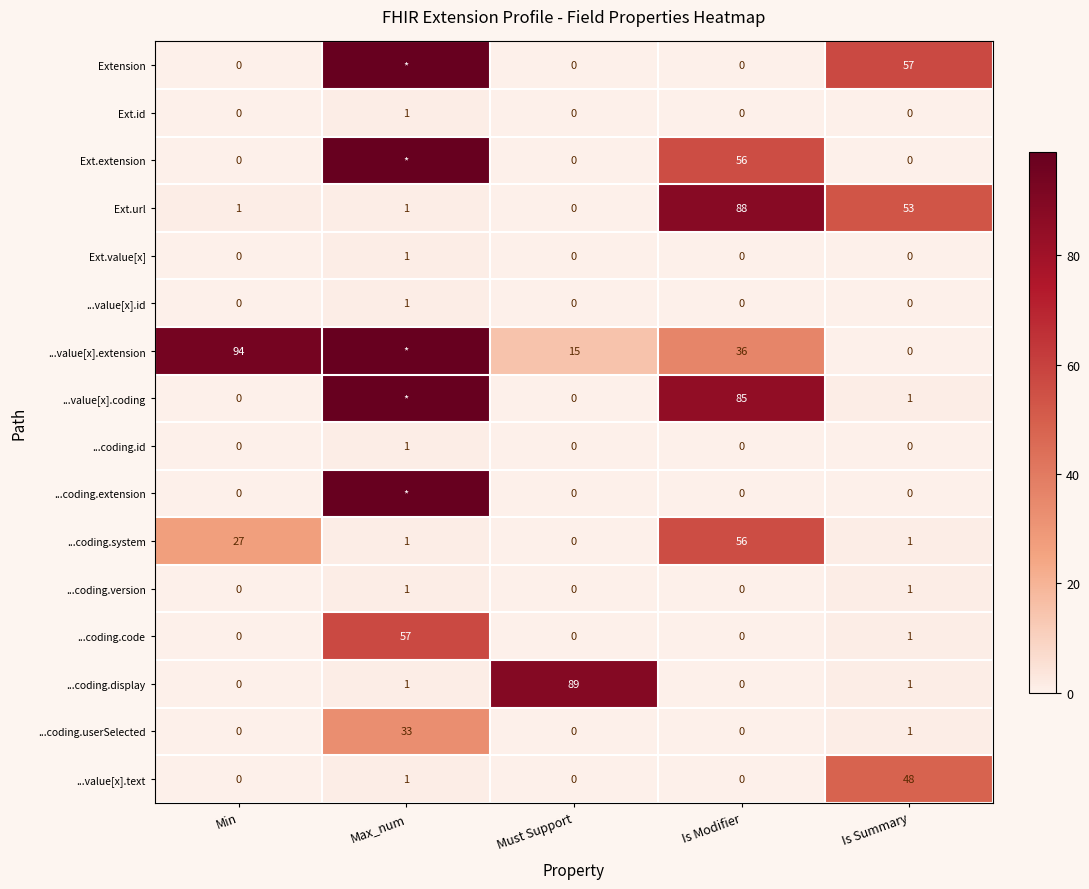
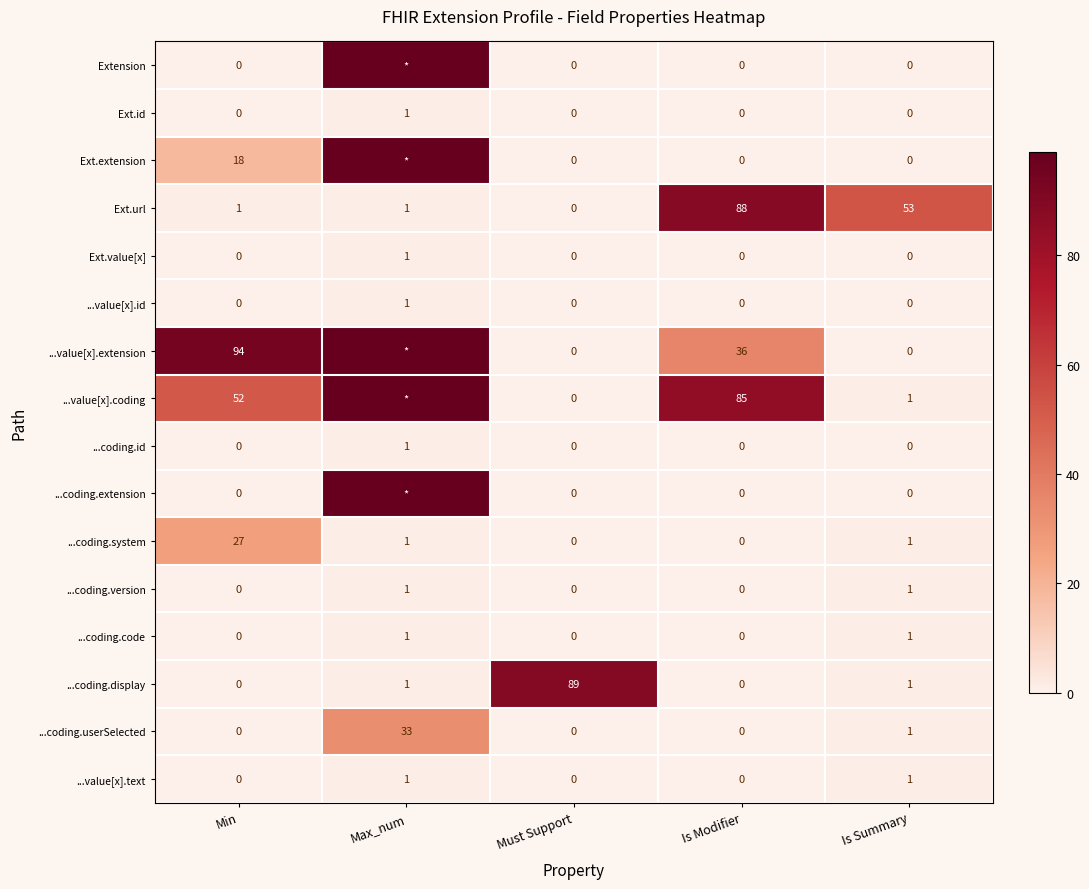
  {
    "Extension": {
      "Min": 0,
      "Must Support": 0,
      "Is Modifier": 0,
-     "Is Summary": 57
+     "Is Summary": 0
    },
    "Ext.id": {
      "Min": 0,
      "Max_num": 1,
      "Must Support": 0,
      "Is Modifier": 0,
      "Is Summary": 0
    },
    "Ext.extension": {
-     "Min": 0,
+     "Min": 18,
      "Must Support": 0,
-     "Is Modifier": 56,
+     "Is Modifier": 0,
      "Is Summary": 0
    },
    "Ext.url": {
      "Min": 1,
      "Max_num": 1,
      "Must Support": 0,
      "Is Modifier": 88,
      "Is Summary": 53
    },
    "Ext.value[x]": {
      "Min": 0,
      "Max_num": 1,
      "Must Support": 0,
      "Is Modifier": 0,
      "Is Summary": 0
    },
    "...value[x].id": {
      "Min": 0,
      "Max_num": 1,
      "Must Support": 0,
      "Is Modifier": 0,
      "Is Summary": 0
    },
    "...value[x].extension": {
      "Min": 94,
-     "Must Support": 15,
+     "Must Support": 0,
      "Is Modifier": 36,
      "Is Summary": 0
    },
    "...value[x].coding": {
-     "Min": 0,
+     "Min": 52,
      "Must Support": 0,
      "Is Modifier": 85,
      "Is Summary": 1
    },
    "...coding.id": {
      "Min": 0,
      "Max_num": 1,
      "Must Support": 0,
      "Is Modifier": 0,
      "Is Summary": 0
    },
    "...coding.extension": {
      "Min": 0,
      "Must Support": 0,
      "Is Modifier": 0,
      "Is Summary": 0
    },
    "...coding.system": {
      "Min": 27,
      "Max_num": 1,
      "Must Support": 0,
-     "Is Modifier": 56,
+     "Is Modifier": 0,
      "Is Summary": 1
    },
    "...coding.version": {
      "Min": 0,
      "Max_num": 1,
      "Must Support": 0,
      "Is Modifier": 0,
      "Is Summary": 1
    },
    "...coding.code": {
      "Min": 0,
-     "Max_num": 57,
+     "Max_num": 1,
      "Must Support": 0,
      "Is Modifier": 0,
      "Is Summary": 1
    },
    "...coding.display": {
      "Min": 0,
      "Max_num": 1,
      "Must Support": 89,
      "Is Modifier": 0,
      "Is Summary": 1
    },
    "...coding.userSelected": {
      "Min": 0,
      "Max_num": 33,
      "Must Support": 0,
      "Is Modifier": 0,
      "Is Summary": 1
    },
    "...value[x].text": {
      "Min": 0,
      "Max_num": 1,
      "Must Support": 0,
      "Is Modifier": 0,
-     "Is Summary": 48
+     "Is Summary": 1
    }
  }
